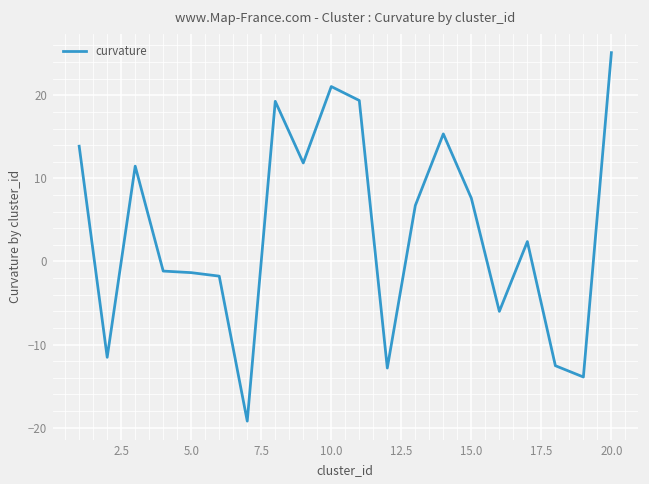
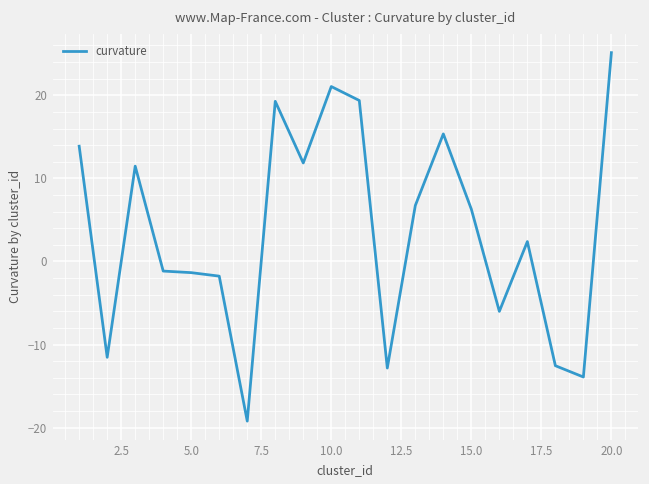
  {
    "5.0": -1,
    "10.0": 21,
-   "15.0": 8,
+   "15.0": 6,
    "20.0": 25
  }
